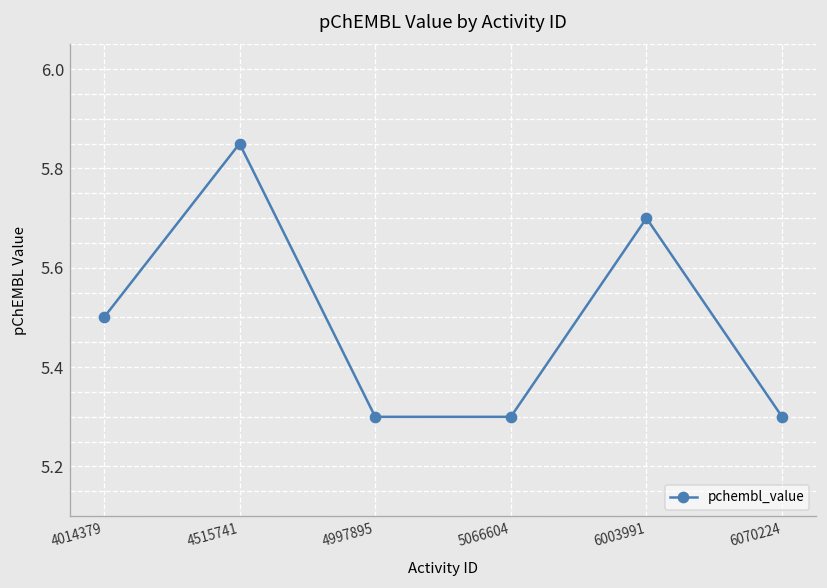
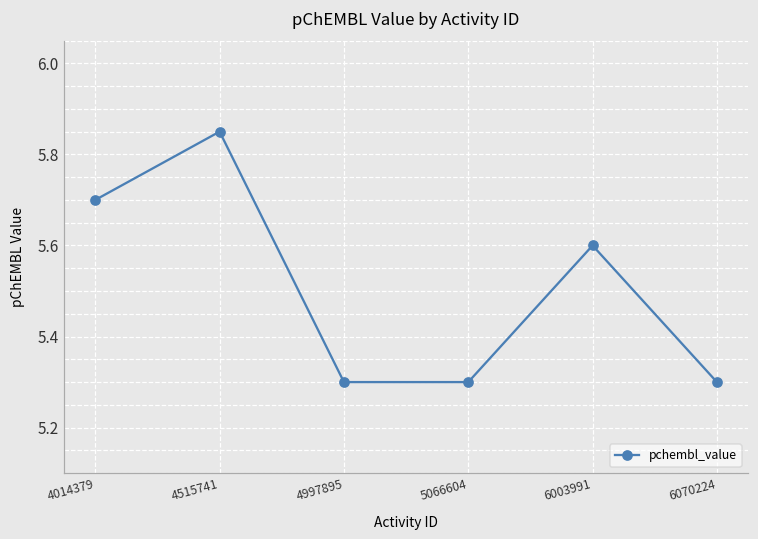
  {
-   "4014379": 5.5,
+   "4014379": 5.7,
    "4515741": 5.85,
    "4997895": 5.3,
    "5066604": 5.3,
-   "6003991": 5.7,
+   "6003991": 5.6,
    "6070224": 5.3
  }
